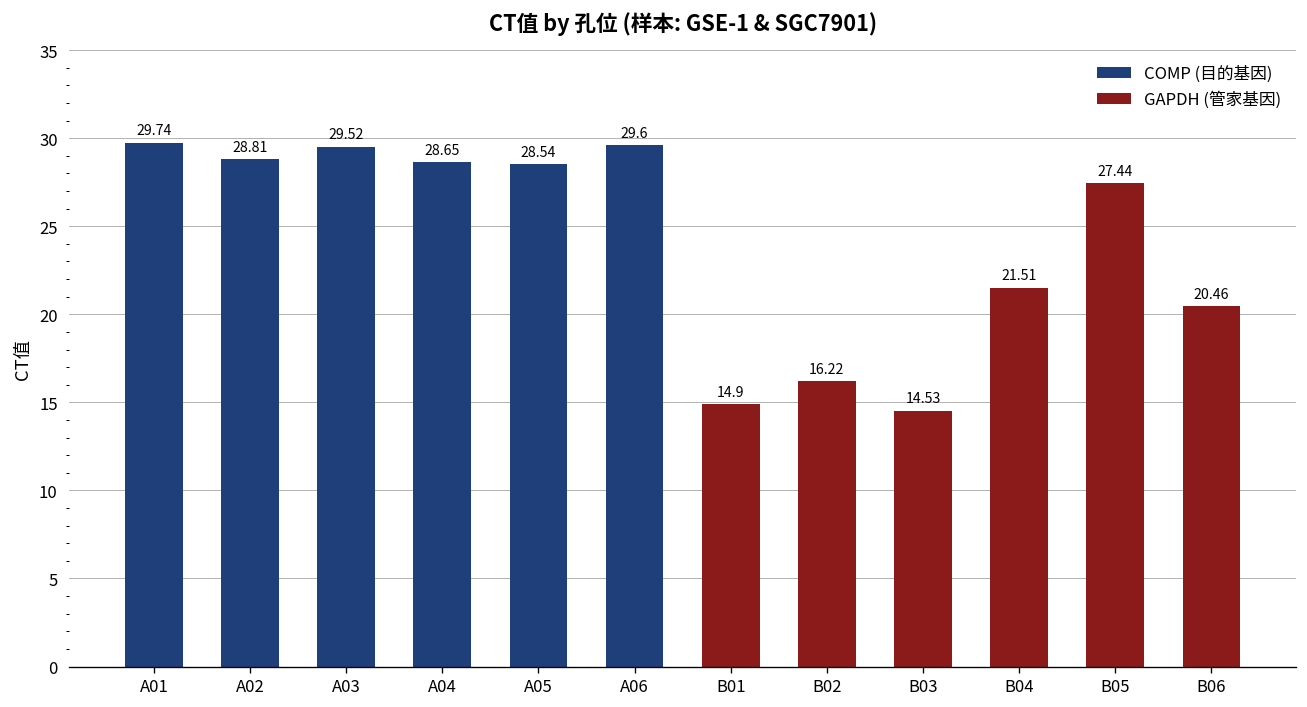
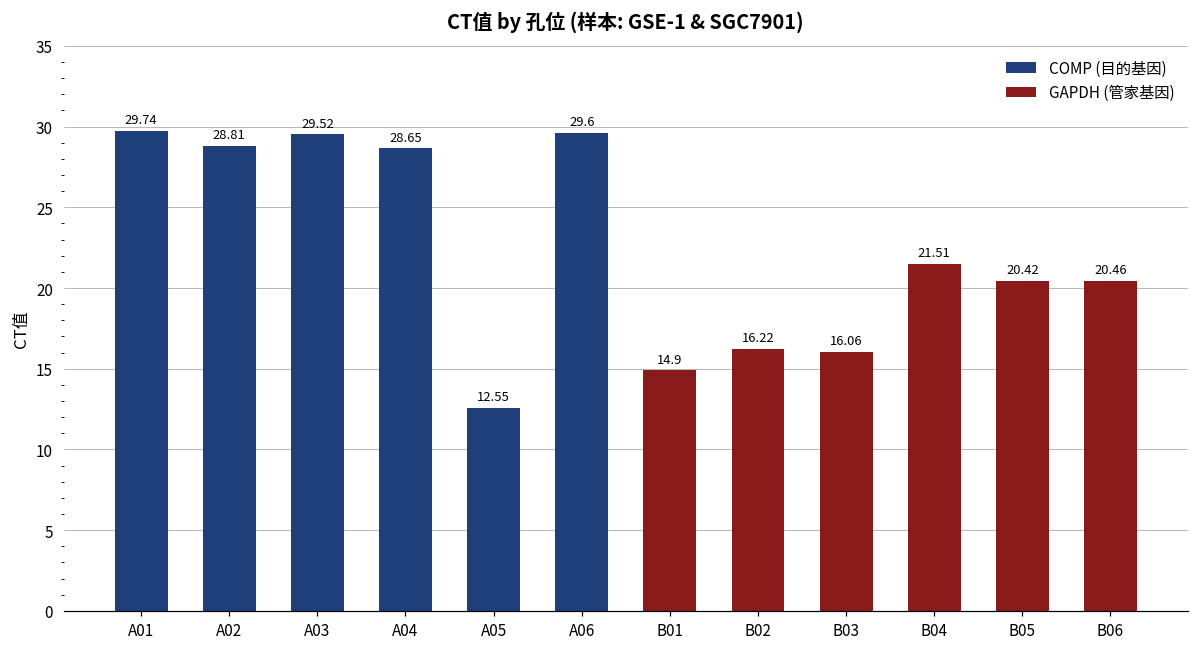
  {
    "A01": 29.74,
    "A02": 28.81,
    "A03": 29.52,
    "A04": 28.65,
-   "A05": 28.54,
+   "A05": 12.55,
    "A06": 29.6,
    "B01": 14.9,
    "B02": 16.22,
-   "B03": 14.53,
+   "B03": 16.06,
    "B04": 21.51,
-   "B05": 27.44,
+   "B05": 20.42,
    "B06": 20.46
  }
